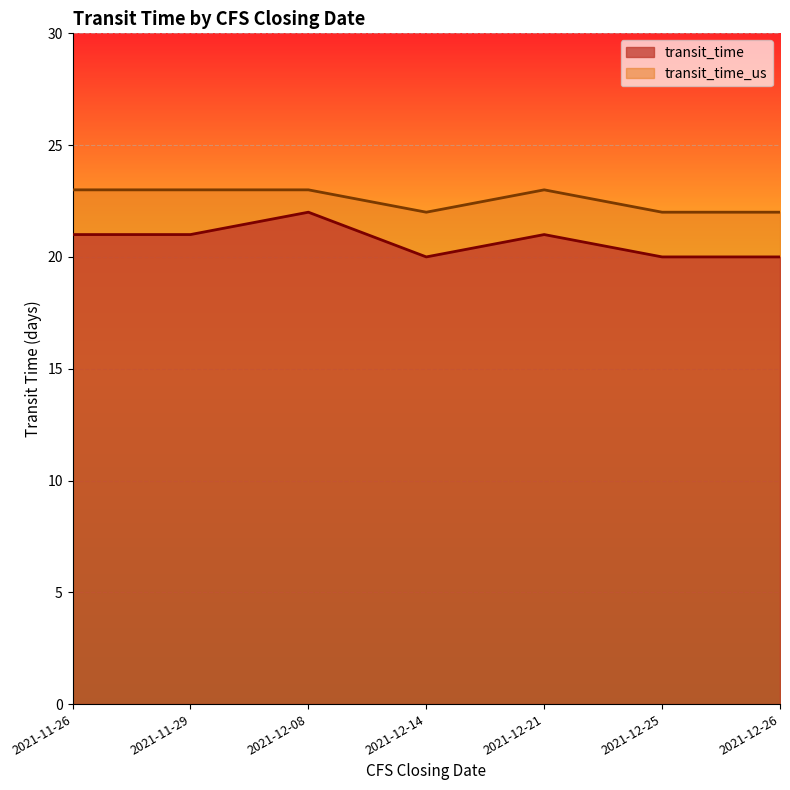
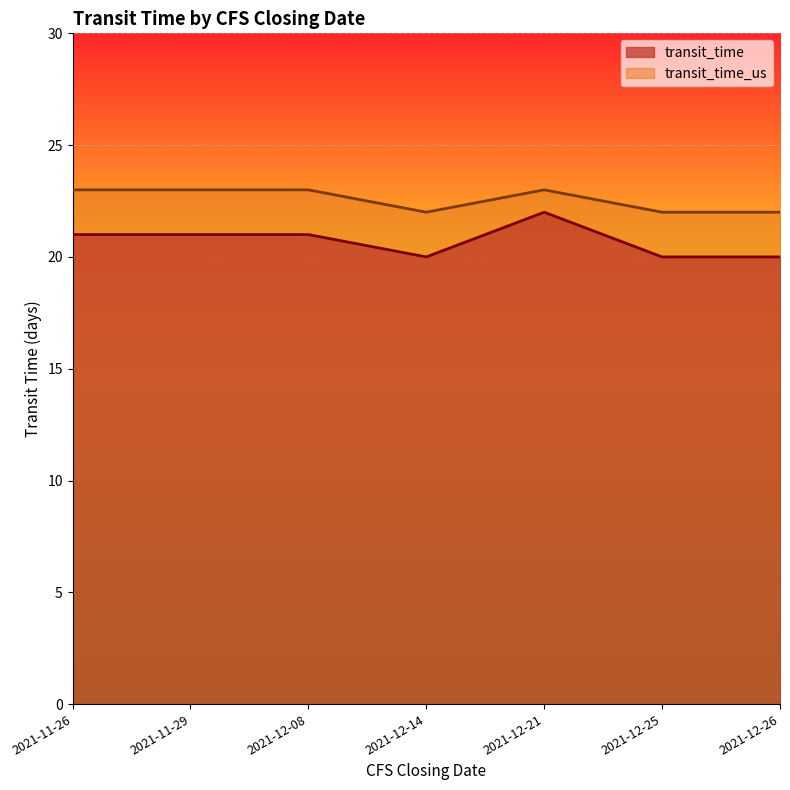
  {
    "transit_time": {
      "2021-11-26": 21,
      "2021-11-29": 21,
-     "2021-12-08": 22,
+     "2021-12-08": 21,
      "2021-12-14": 20,
-     "2021-12-21": 21,
+     "2021-12-21": 22,
      "2021-12-25": 20,
      "2021-12-26": 20
    },
    "transit_time_us": {
      "2021-11-26": 23,
      "2021-11-29": 23,
      "2021-12-08": 23,
      "2021-12-14": 22,
      "2021-12-21": 23,
      "2021-12-25": 22,
      "2021-12-26": 22
    }
  }
